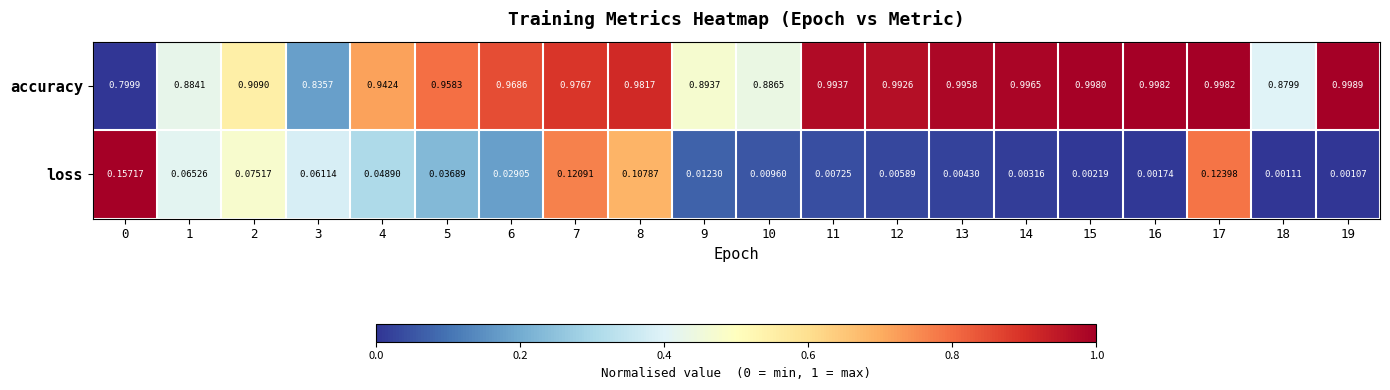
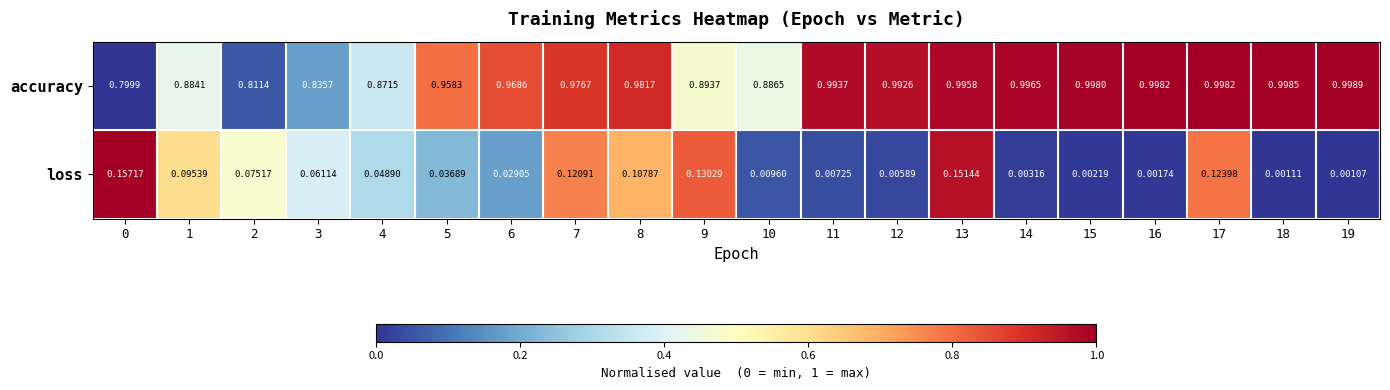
  {
    "accuracy": {
      "0": 0.7999,
      "1": 0.8841,
-     "2": 0.9090,
+     "2": 0.8114,
      "3": 0.8357,
-     "4": 0.9424,
+     "4": 0.8715,
      "5": 0.9583,
      "6": 0.9686,
      "7": 0.9767,
      "8": 0.9817,
      "9": 0.8937,
      "10": 0.8865,
      "11": 0.9937,
      "12": 0.9926,
      "13": 0.9958,
      "14": 0.9965,
      "15": 0.9980,
      "16": 0.9982,
      "17": 0.9982,
-     "18": 0.8799,
+     "18": 0.9985,
      "19": 0.9989
    },
    "loss": {
      "0": 0.15717,
-     "1": 0.06526,
+     "1": 0.09539,
      "2": 0.07517,
      "3": 0.06114,
      "4": 0.04890,
      "5": 0.03689,
      "6": 0.02905,
      "7": 0.12091,
      "8": 0.10787,
-     "9": 0.01230,
+     "9": 0.13029,
      "10": 0.00960,
      "11": 0.00725,
      "12": 0.00589,
-     "13": 0.00430,
+     "13": 0.15144,
      "14": 0.00316,
      "15": 0.00219,
      "16": 0.00174,
      "17": 0.12398,
      "18": 0.00111,
      "19": 0.00107
    }
  }
